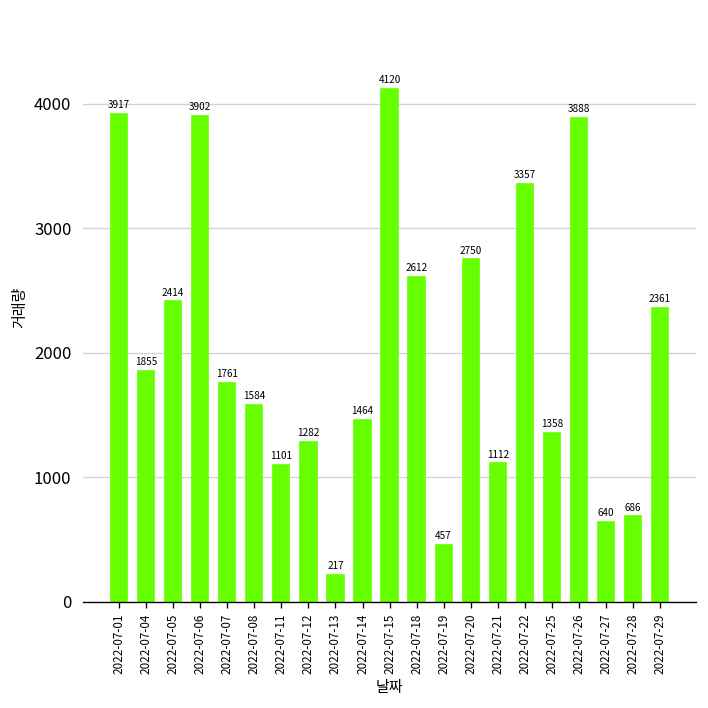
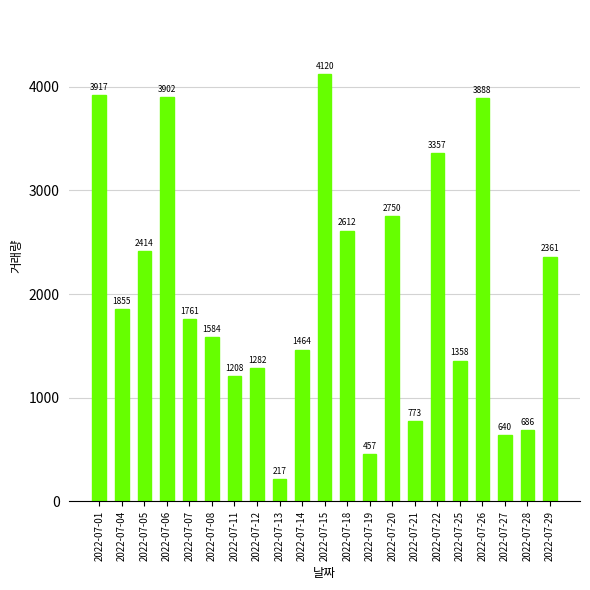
  {
    "2022-07-01": 3917,
    "2022-07-04": 1855,
    "2022-07-05": 2414,
    "2022-07-06": 3902,
    "2022-07-07": 1761,
    "2022-07-08": 1584,
-   "2022-07-11": 1101,
+   "2022-07-11": 1208,
    "2022-07-12": 1282,
    "2022-07-13": 217,
    "2022-07-14": 1464,
    "2022-07-15": 4120,
    "2022-07-18": 2612,
    "2022-07-19": 457,
    "2022-07-20": 2750,
-   "2022-07-21": 1112,
+   "2022-07-21": 773,
    "2022-07-22": 3357,
    "2022-07-25": 1358,
    "2022-07-26": 3888,
    "2022-07-27": 640,
    "2022-07-28": 686,
    "2022-07-29": 2361
  }
